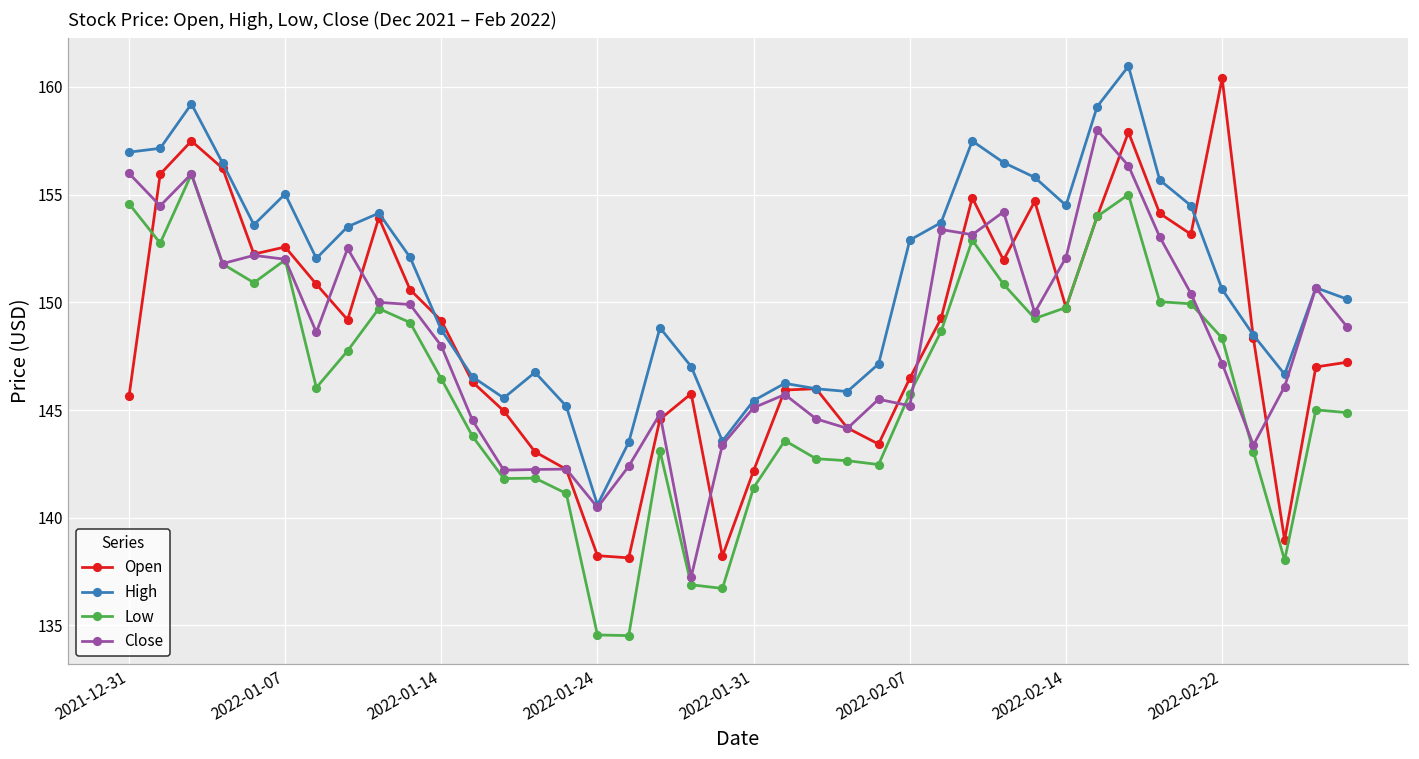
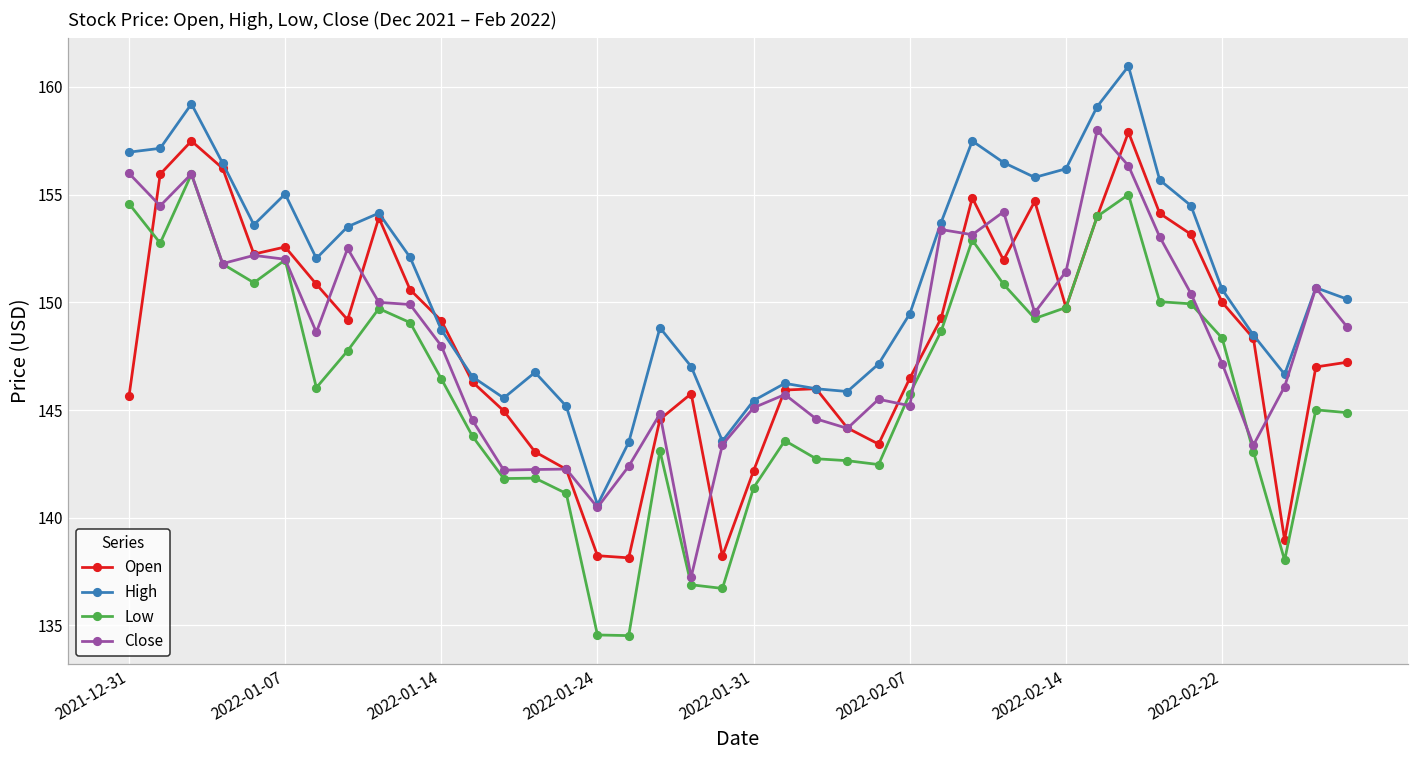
  {
    "Open": {
      "2021-12-31": 145.6,
      "2022-01-07": 152.6,
      "2022-01-14": 149.2,
      "2022-01-24": 138.2,
      "2022-01-31": 142.2,
      "2022-02-07": 146.5,
-     "2022-02-22": 160.4
+     "2022-02-22": 150.0
    },
    "High": {
      "2021-12-31": 157.0,
      "2022-01-07": 155.0,
      "2022-01-14": 148.7,
      "2022-01-31": 145.4,
-     "2022-02-07": 152.9,
-     "2022-02-14": 154.5,
+     "2022-02-07": 149.5,
+     "2022-02-14": 156.2,
      "2022-02-22": 150.6
    },
    "Low": {
      "2021-12-31": 154.6,
      "2022-01-14": 146.5,
      "2022-01-24": 134.6,
      "2022-01-31": 141.4,
      "2022-02-07": 145.8,
      "2022-02-22": 148.3
    },
    "Close": {
      "2021-12-31": 156.0,
      "2022-01-14": 148.0,
      "2022-01-31": 145.1,
      "2022-02-07": 145.2,
-     "2022-02-14": 152.1,
+     "2022-02-14": 151.4,
      "2022-02-22": 147.2
    }
  }
